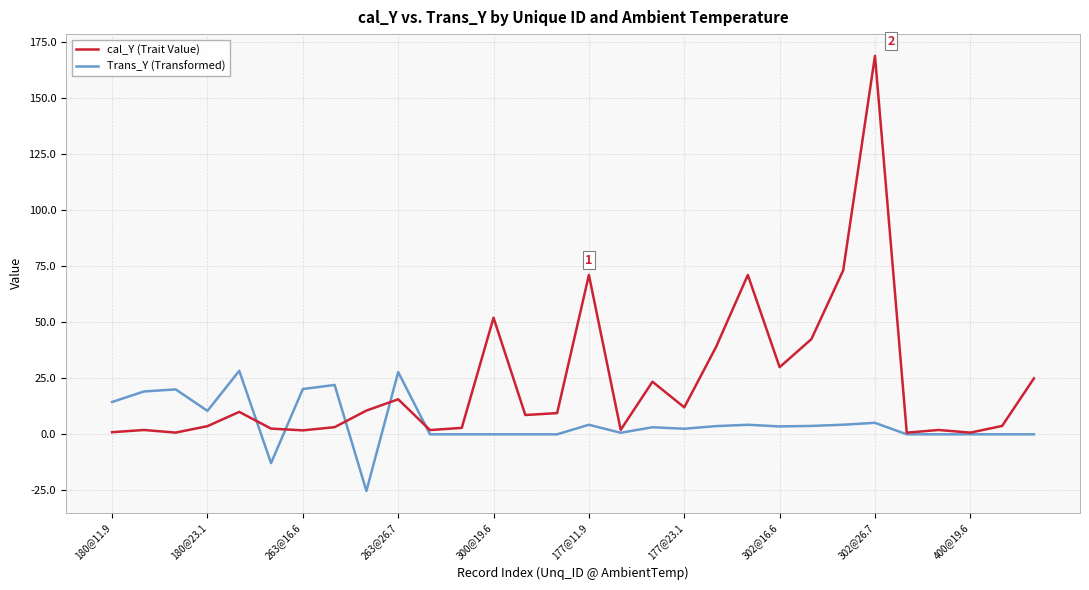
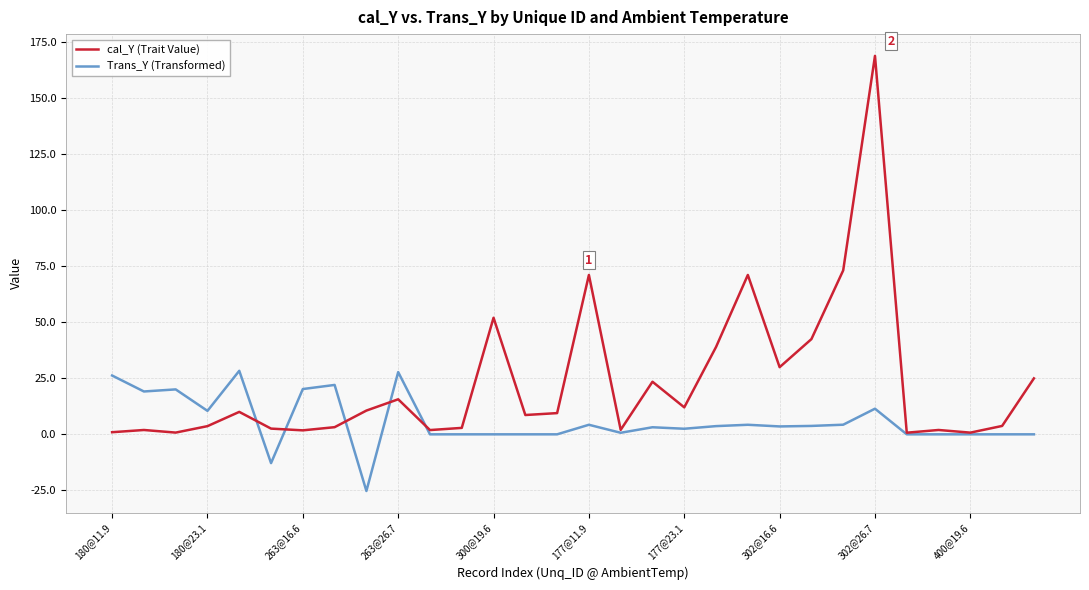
  {
    "cal_Y (Trait Value)": {
      "180@11.9": 1,
      "180@23.1": 4,
      "263@16.6": 2,
      "263@26.7": 16,
      "300@19.6": 52,
      "177@23.1": 12,
      "302@16.6": 30
    },
    "Trans_Y (Transformed)": {
-     "180@11.9": 14,
+     "180@11.9": 26,
      "180@23.1": 10,
      "263@16.6": 20,
      "263@26.7": 28,
      "300@19.6": 0,
      "177@11.9": 4,
      "177@23.1": 2,
      "302@16.6": 4,
-     "302@26.7": 5
+     "302@26.7": 11
    }
  }
